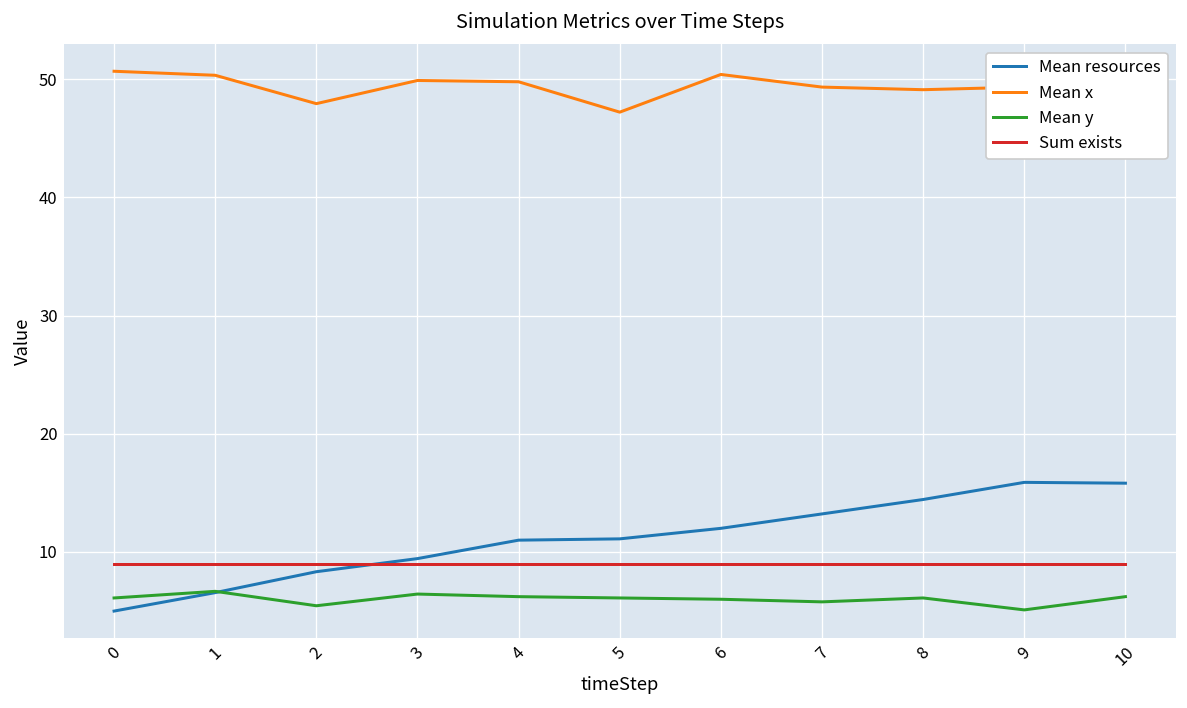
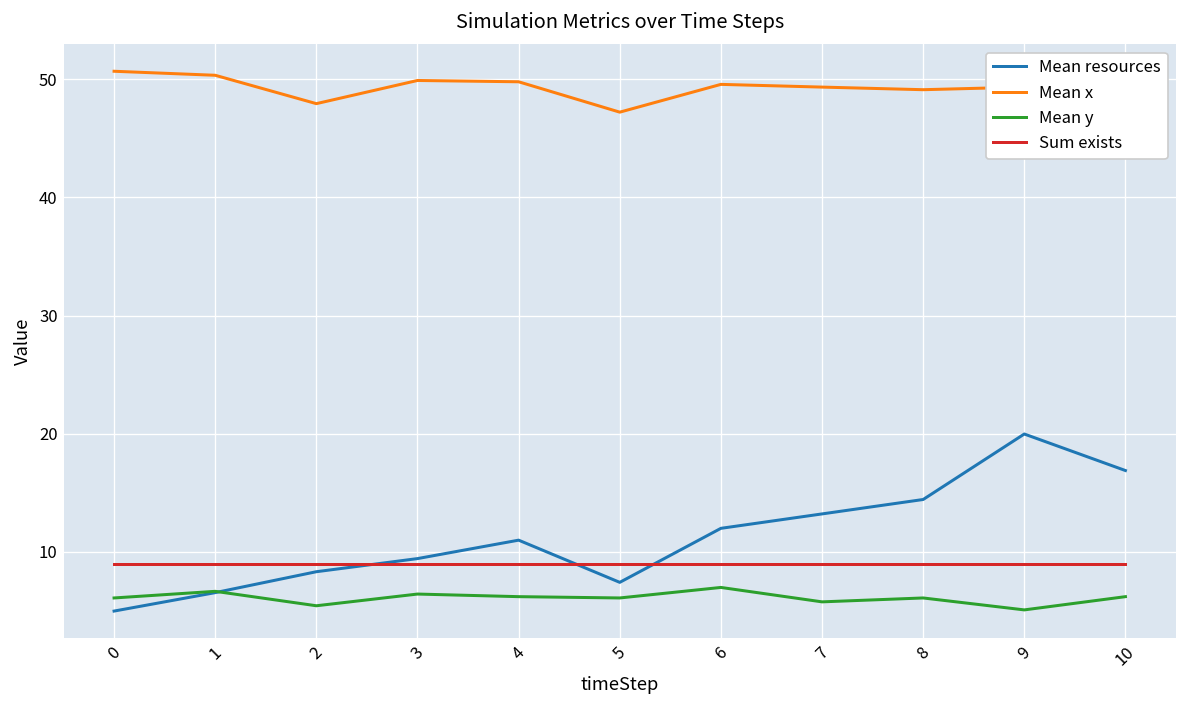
  {
    "Mean resources": {
      "0": 5,
      "2": 8,
      "3": 9,
      "4": 11,
-     "5": 11,
+     "5": 7,
      "6": 12,
      "7": 13,
      "8": 14,
-     "9": 16,
-     "10": 16
+     "9": 20,
+     "10": 17
    },
    "Mean x": {
      "0": 51,
      "1": 50,
      "2": 48,
      "3": 50,
      "4": 50,
      "5": 47,
-     "6": 50.4,
+     "6": 49.6,
      "7": 49,
      "8": 49
    },
    "Mean y": {
      "0": 6,
      "2": 5,
      "3": 6,
      "4": 6,
      "5": 6,
-     "6": 6,
+     "6": 7,
      "7": 6,
      "8": 6,
      "9": 5,
      "10": 6
    },
    "Sum exists": {
      "0": 9,
      "1": 9,
      "2": 9,
      "3": 9,
      "4": 9,
      "5": 9,
      "6": 9,
      "7": 9,
      "8": 9,
      "9": 9,
      "10": 9
    }
  }
